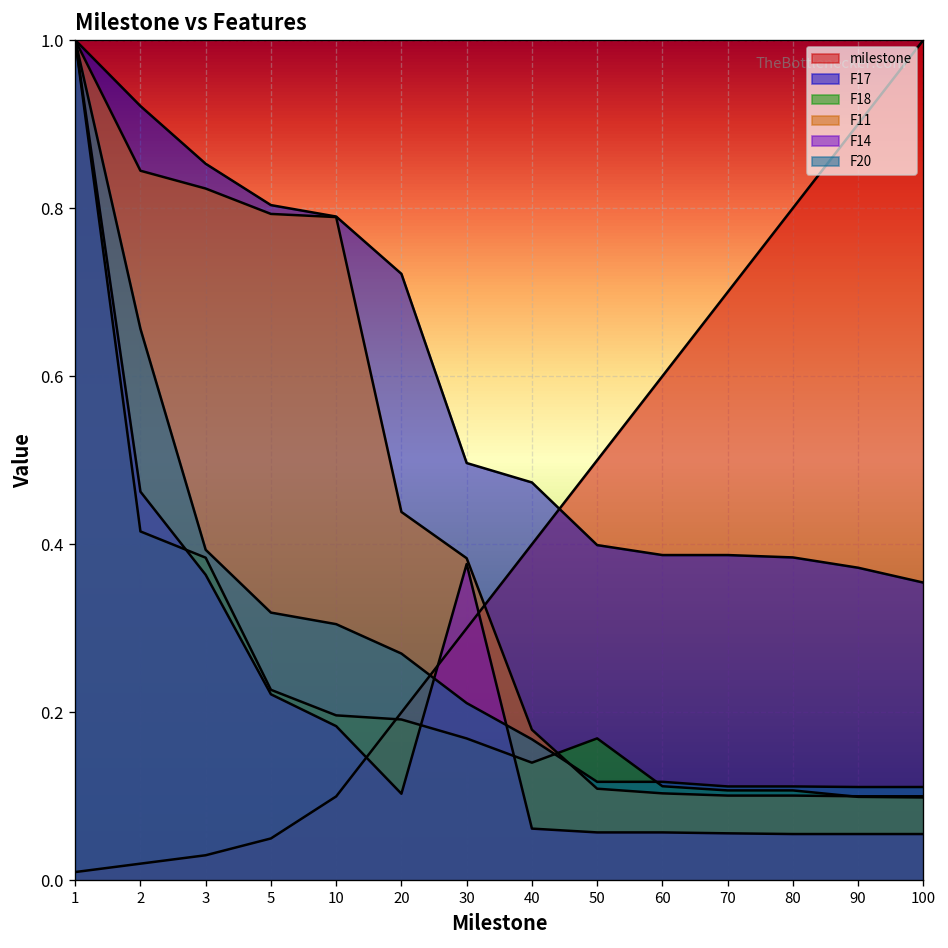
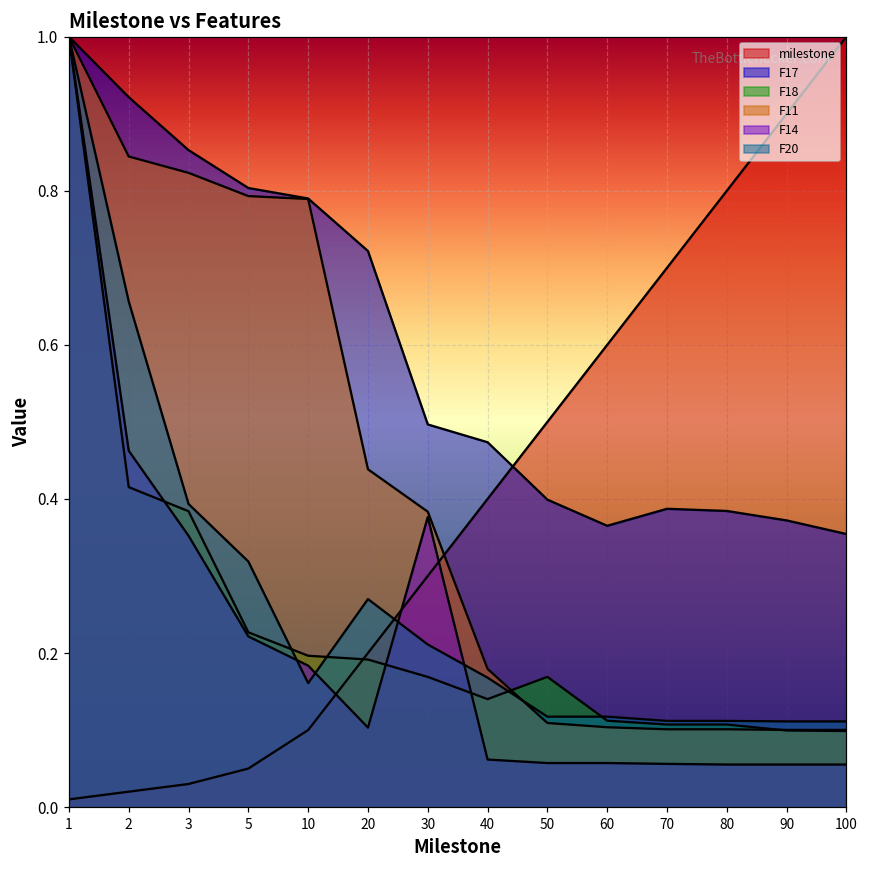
  {
    "milestone": {
      "1": 0.01,
      "2": 0.02,
      "3": 0.03,
      "5": 0.05,
      "10": 0.10,
      "20": 0.20,
      "30": 0.30,
      "40": 0.40,
      "50": 0.50,
      "60": 0.60,
      "70": 0.70,
      "80": 0.80,
      "100": 1.00
    },
    "F17": {
      "2": 0.92,
      "3": 0.85,
      "5": 0.80,
      "20": 0.72,
      "30": 0.50,
      "40": 0.47,
      "50": 0.40,
-     "60": 0.39,
+     "60": 0.37,
      "70": 0.39,
      "80": 0.38,
      "90": 0.37,
      "100": 0.35
    },
    "F18": {
      "2": 0.42,
      "3": 0.38,
      "5": 0.23,
      "10": 0.20,
      "20": 0.19,
      "30": 0.17,
      "40": 0.14,
      "50": 0.17,
      "60": 0.11,
      "70": 0.11,
      "80": 0.11
    },
    "F11": {
      "2": 0.84,
      "3": 0.82,
      "5": 0.79,
      "20": 0.44,
      "30": 0.38,
      "40": 0.18,
      "50": 0.11,
      "60": 0.10,
      "70": 0.10,
      "80": 0.10
    },
    "F14": {
      "2": 0.46,
-     "3": 0.36,
+     "3": 0.35,
      "5": 0.22,
      "10": 0.18,
      "20": 0.10,
      "30": 0.38,
      "40": 0.06,
      "50": 0.06,
      "60": 0.06,
      "70": 0.06,
      "80": 0.06,
      "90": 0.06,
      "100": 0.06
    },
    "F20": {
      "2": 0.66,
      "3": 0.39,
      "5": 0.32,
-     "10": 0.30,
+     "10": 0.16,
      "20": 0.27,
      "30": 0.21,
      "40": 0.17,
      "50": 0.12,
      "60": 0.12,
      "70": 0.11,
      "80": 0.11,
      "90": 0.11,
      "100": 0.11
    }
  }
